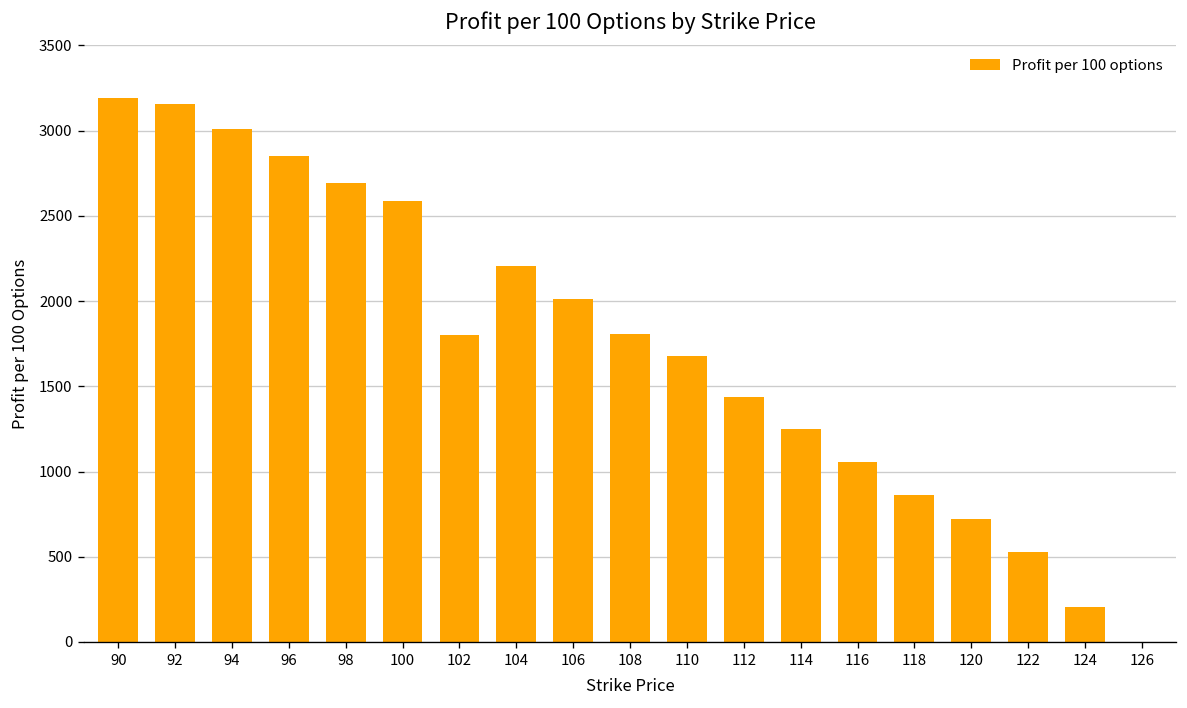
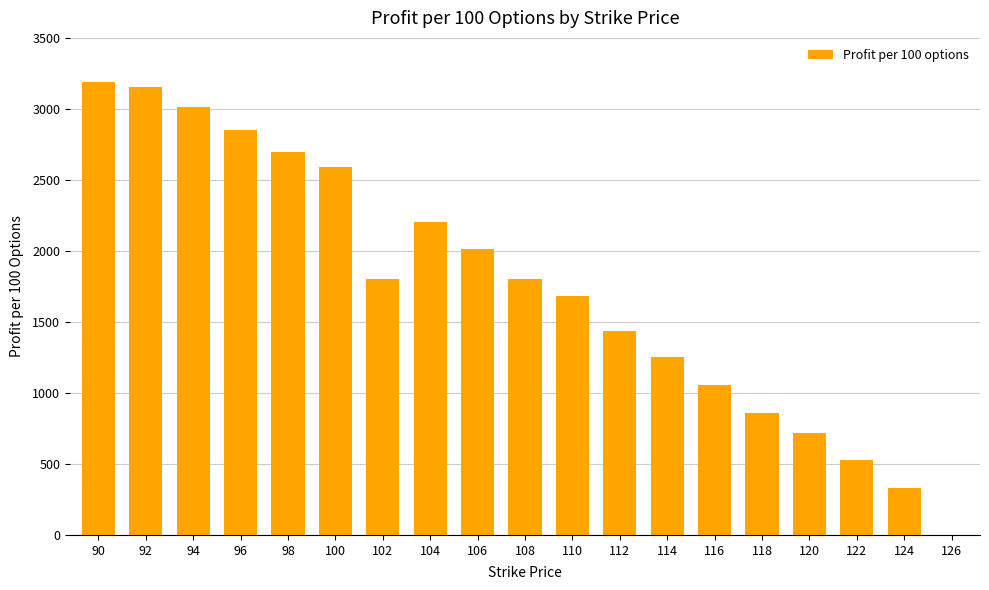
  {
    "90": 3190,
    "92": 3160,
    "94": 3010,
    "96": 2850,
    "98": 2700,
    "100": 2590,
    "102": 1800,
    "104": 2210,
    "106": 2020,
    "108": 1810,
    "110": 1680,
    "112": 1440,
    "114": 1250,
    "116": 1060,
    "118": 860,
    "120": 720,
    "122": 530,
-   "124": 210,
+   "124": 330,
    "126": 0
  }
